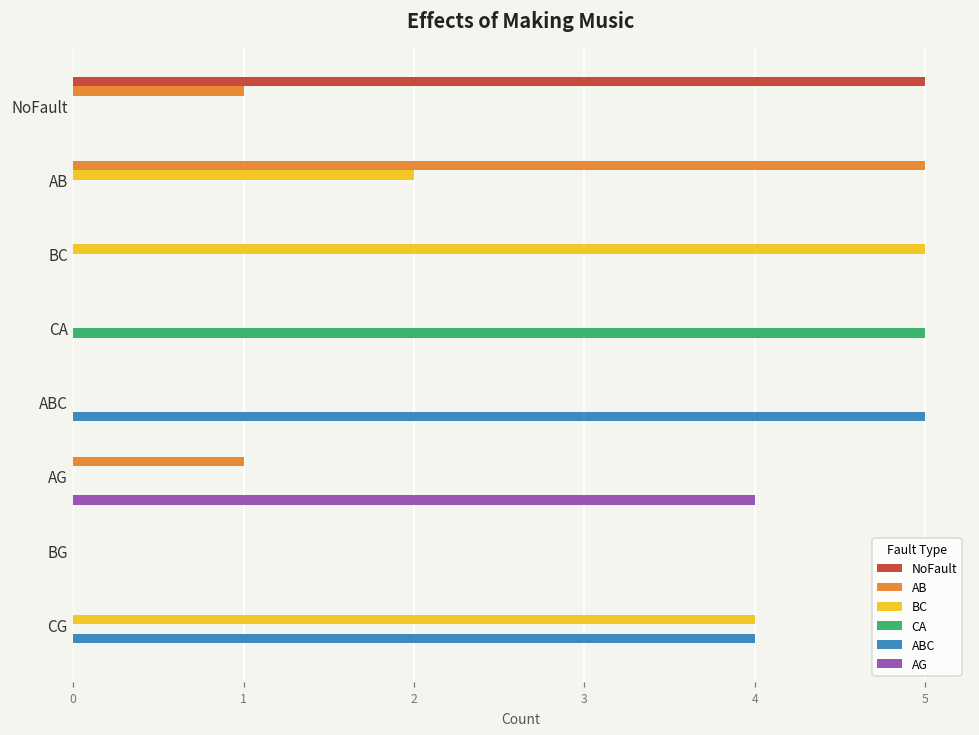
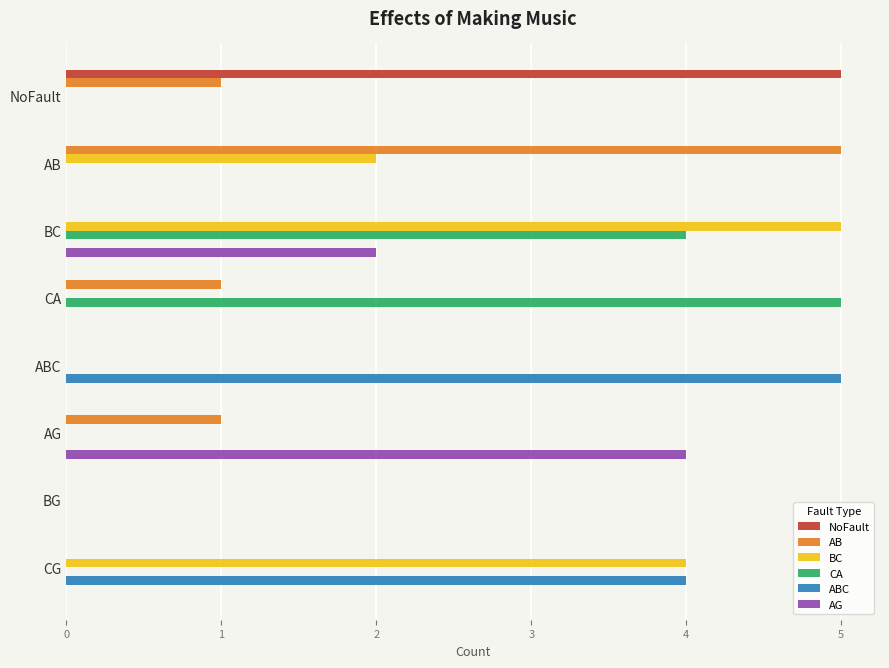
  {
    "NoFault": {
      "NoFault": 5,
      "AB": 0,
      "BC": 0,
      "CA": 0,
      "ABC": 0,
      "AG": 0,
      "BG": 0,
      "CG": 0
    },
    "AB": {
      "NoFault": 1,
      "AB": 5,
      "BC": 0,
-     "CA": 0,
+     "CA": 1,
      "ABC": 0,
      "AG": 1,
      "BG": 0,
      "CG": 0
    },
    "BC": {
      "NoFault": 0,
      "AB": 2,
      "BC": 5,
      "CA": 0,
      "ABC": 0,
      "AG": 0,
      "BG": 0,
      "CG": 4
    },
    "CA": {
      "NoFault": 0,
      "AB": 0,
-     "BC": 0,
+     "BC": 4,
      "CA": 5,
      "ABC": 0,
      "AG": 0,
      "BG": 0,
      "CG": 0
    },
    "ABC": {
      "NoFault": 0,
      "AB": 0,
      "BC": 0,
      "CA": 0,
      "ABC": 5,
      "AG": 0,
      "BG": 0,
      "CG": 4
    },
    "AG": {
      "NoFault": 0,
      "AB": 0,
-     "BC": 0,
+     "BC": 2,
      "CA": 0,
      "ABC": 0,
      "AG": 4,
      "BG": 0,
      "CG": 0
    }
  }
